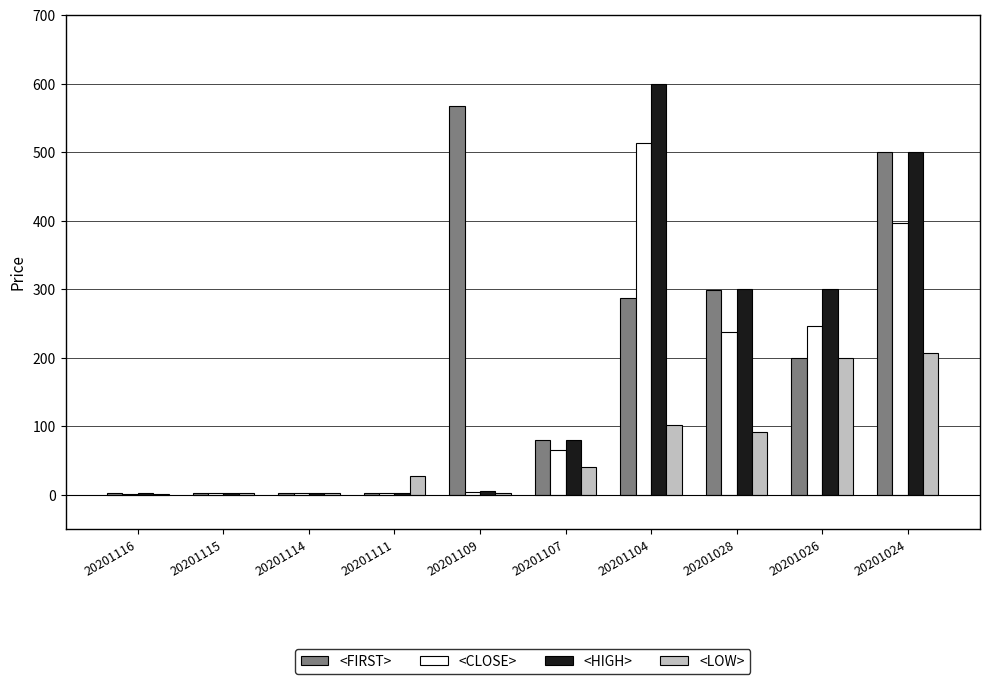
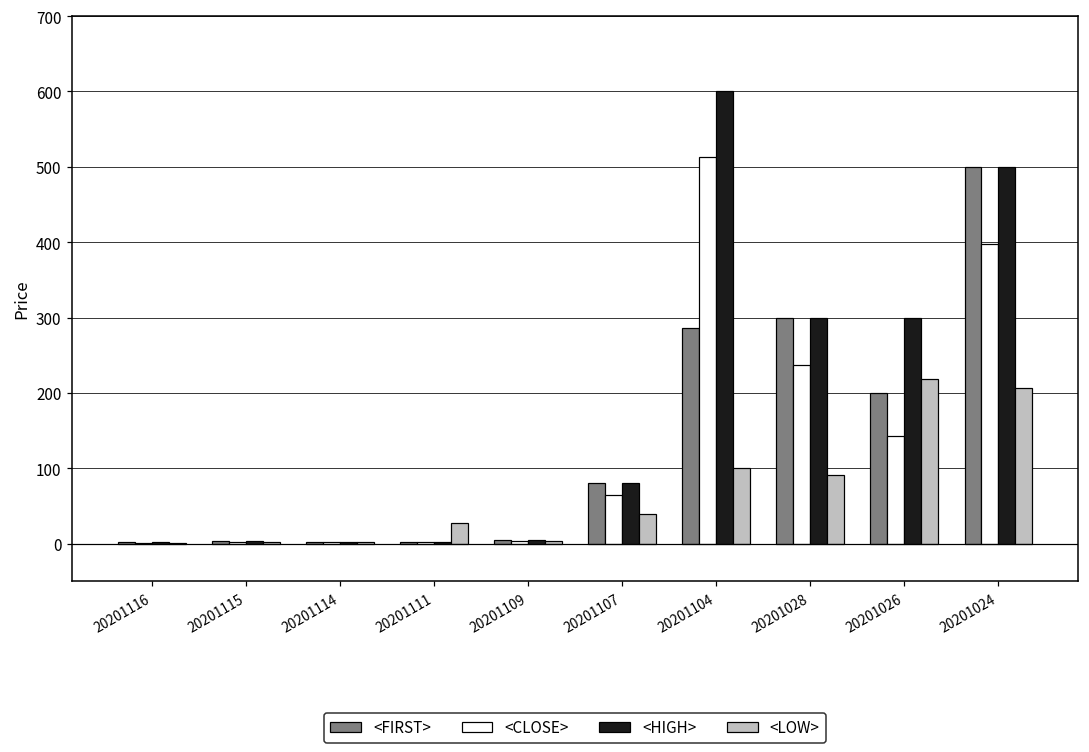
  {
    "<FIRST>": {
-     "20201109": 570,
+     "20201109": 10,
      "20201107": 80,
      "20201104": 290,
      "20201028": 300,
      "20201026": 200,
      "20201024": 500
    },
    "<CLOSE>": {
      "20201109": 0,
      "20201107": 70,
      "20201104": 510,
      "20201028": 240,
-     "20201026": 250,
+     "20201026": 140,
      "20201024": 400
    },
    "<HIGH>": {
      "20201109": 10,
      "20201107": 80,
      "20201104": 600,
      "20201028": 300,
      "20201026": 300,
      "20201024": 500
    },
    "<LOW>": {
      "20201111": 30,
      "20201107": 40,
      "20201104": 100,
      "20201028": 90,
-     "20201026": 200,
+     "20201026": 220,
      "20201024": 210
    }
  }
